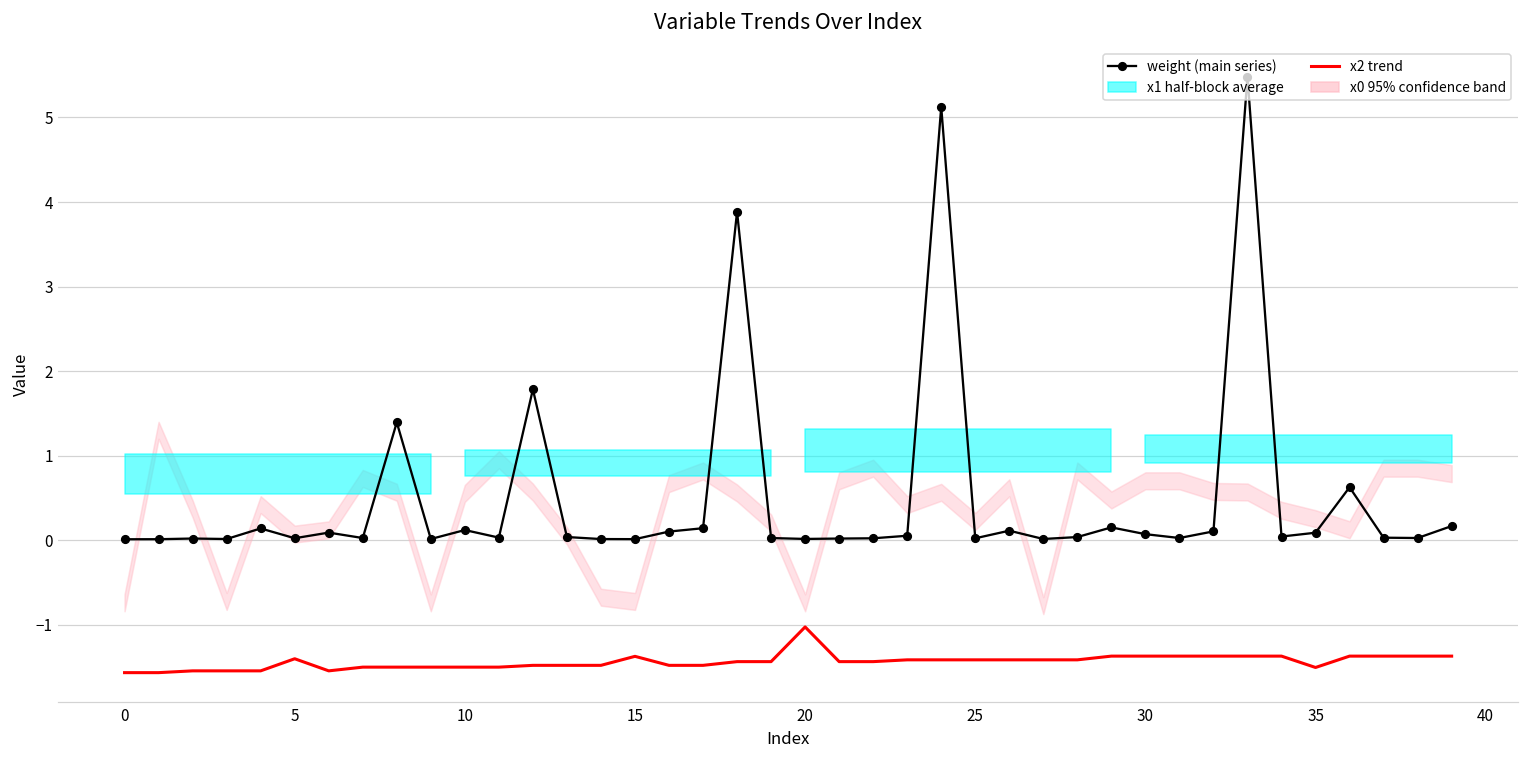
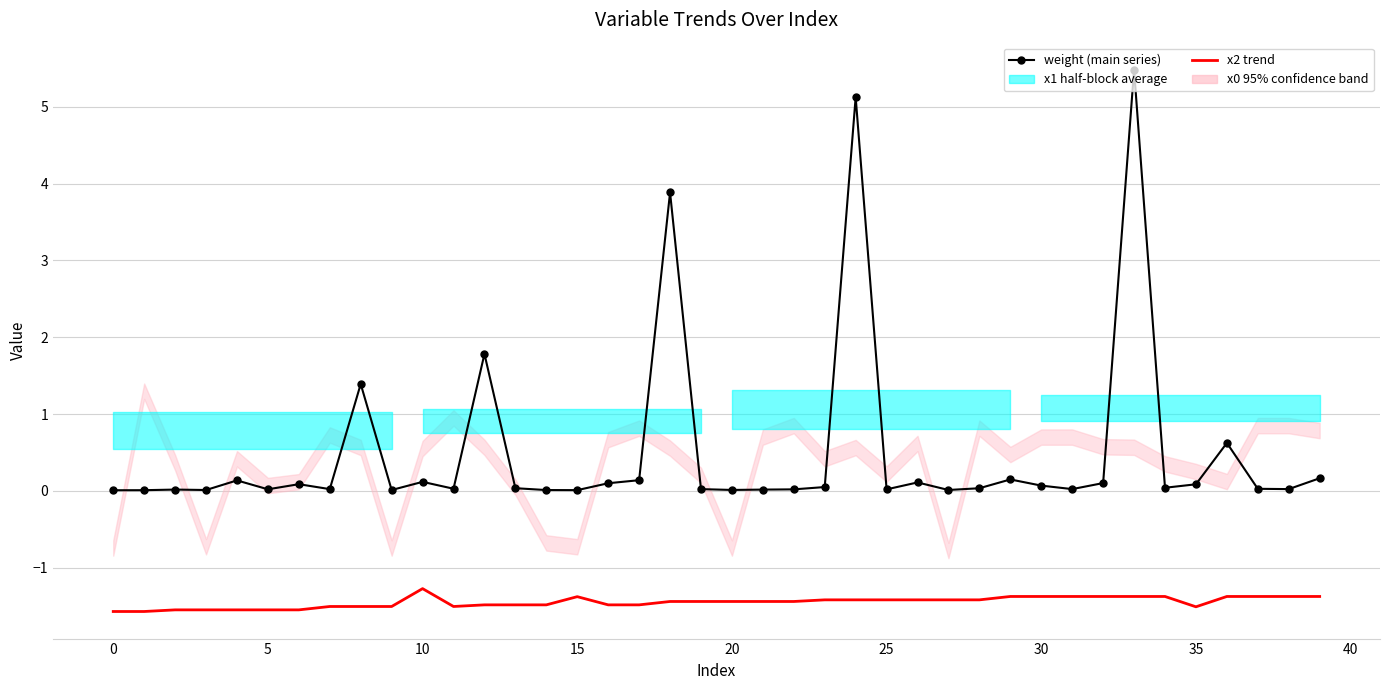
  {
    "x2 trend": {
      "0": -1.6,
-     "5": -1.4,
-     "10": -1.5,
+     "5": -1.5,
+     "10": -1.3,
      "15": -1.4,
-     "20": -1.0,
+     "20": -1.4,
      "25": -1.4,
      "30": -1.4,
      "35": -1.5
    }
  }
